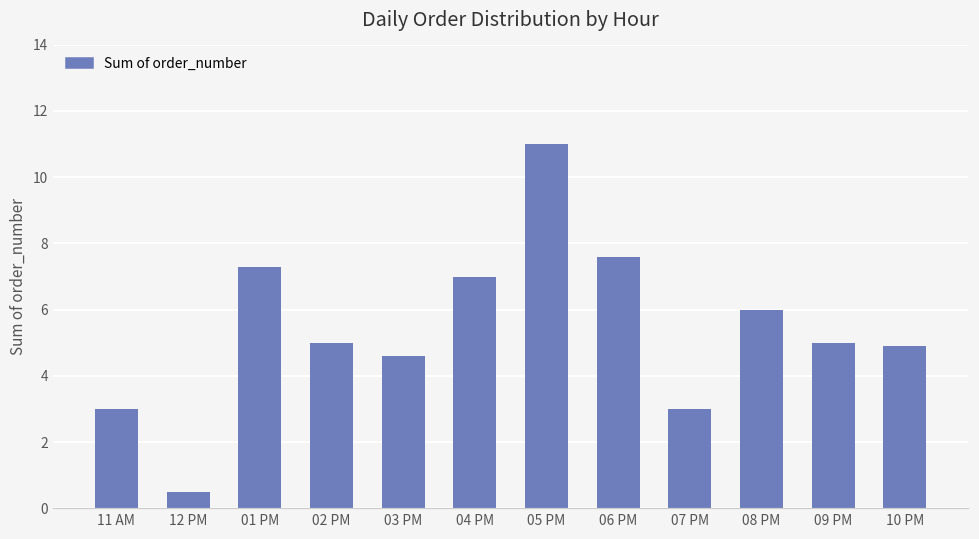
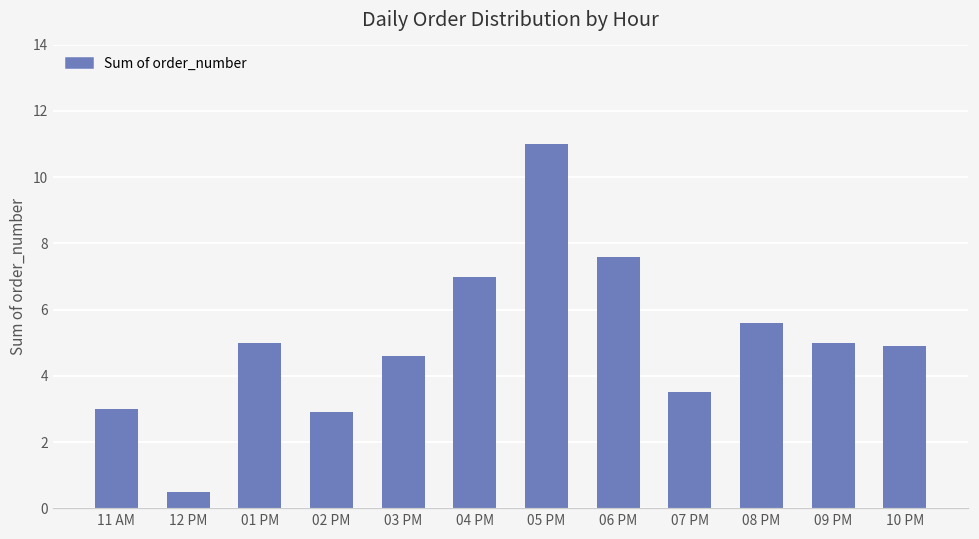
  {
    "11 AM": 3.0,
    "12 PM": 0.5,
-   "01 PM": 7.3,
-   "02 PM": 5.0,
+   "01 PM": 5.0,
+   "02 PM": 2.9,
    "03 PM": 4.6,
    "04 PM": 7.0,
    "05 PM": 11.0,
    "06 PM": 7.6,
-   "07 PM": 3.0,
-   "08 PM": 6.0,
+   "07 PM": 3.5,
+   "08 PM": 5.6,
    "09 PM": 5.0,
    "10 PM": 4.9
  }
